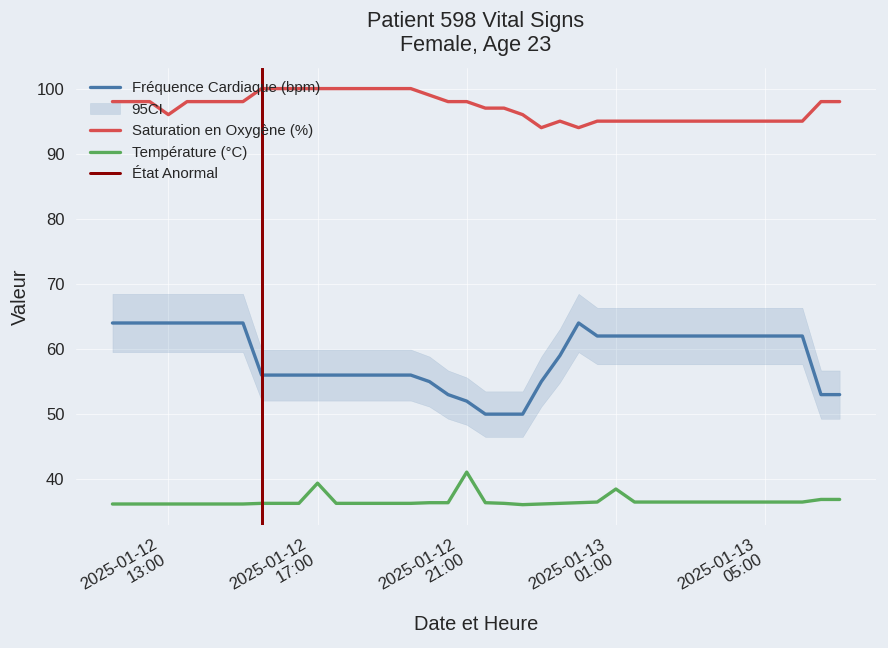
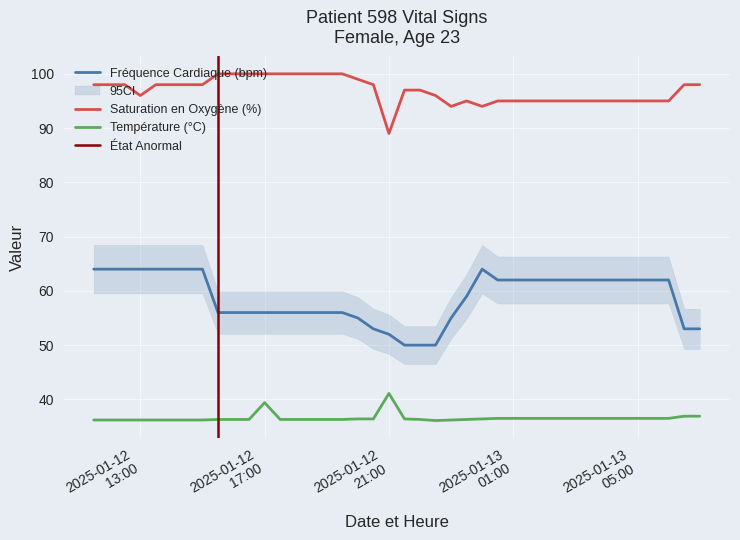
  {
    "Saturation en Oxygène (%)": {
      "2025-01-12 13:00": 96,
      "2025-01-12 17:00": 100,
-     "2025-01-12 21:00": 98,
+     "2025-01-12 21:00": 89,
      "2025-01-13 01:00": 95,
      "2025-01-13 05:00": 95
    },
    "Température (°C)": {
      "2025-01-12 13:00": 36,
      "2025-01-12 17:00": 39,
      "2025-01-12 21:00": 41,
-     "2025-01-13 01:00": 39,
+     "2025-01-13 01:00": 37,
      "2025-01-13 05:00": 37
    }
  }
